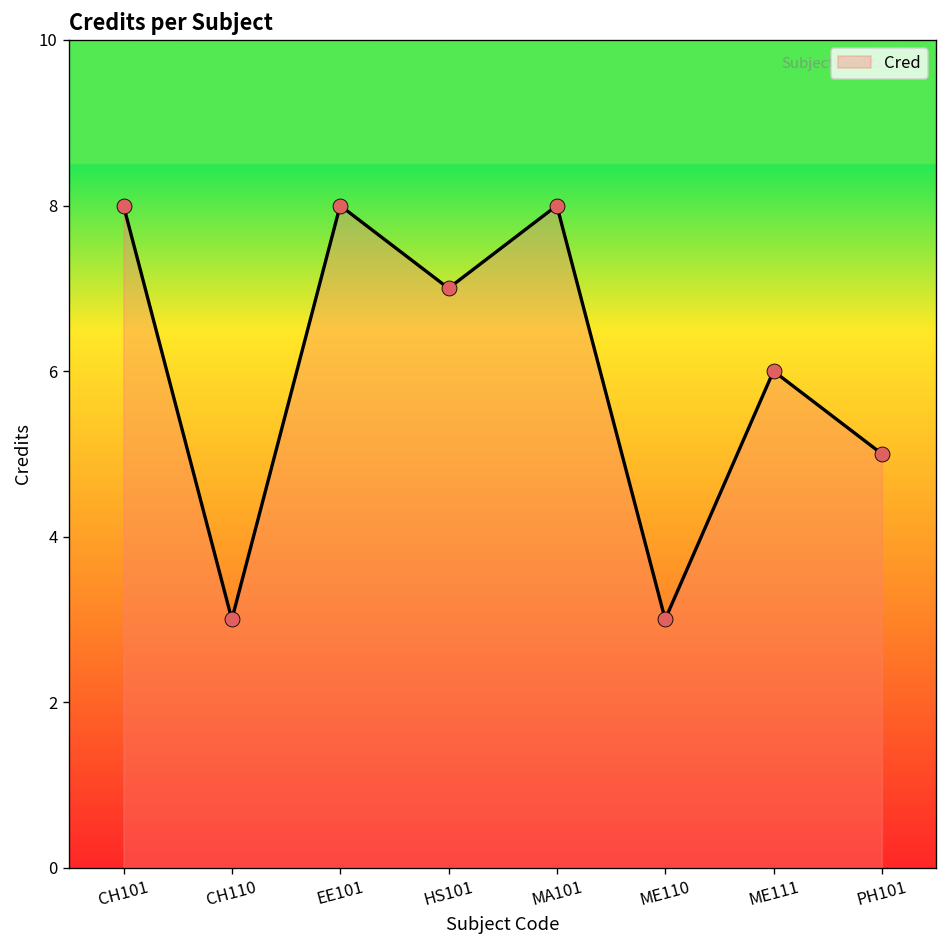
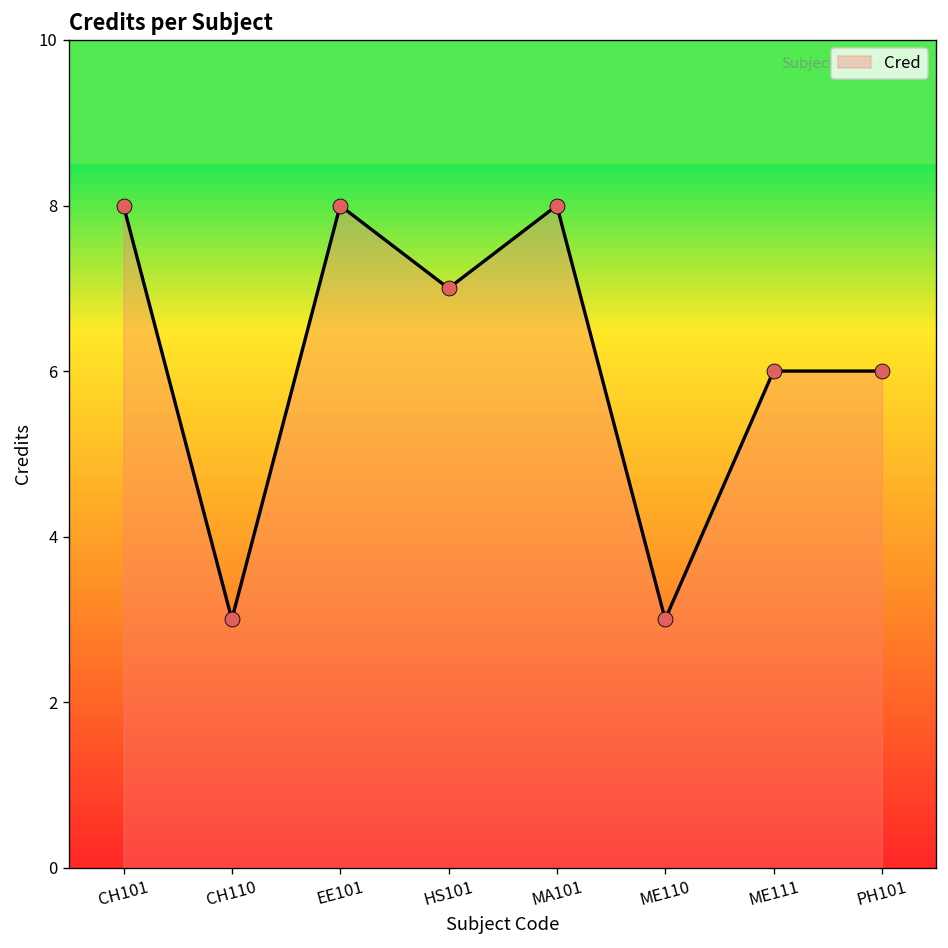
  {
    "CH101": 8,
    "CH110": 3,
    "EE101": 8,
    "HS101": 7,
    "MA101": 8,
    "ME110": 3,
    "ME111": 6,
-   "PH101": 5
+   "PH101": 6
  }
